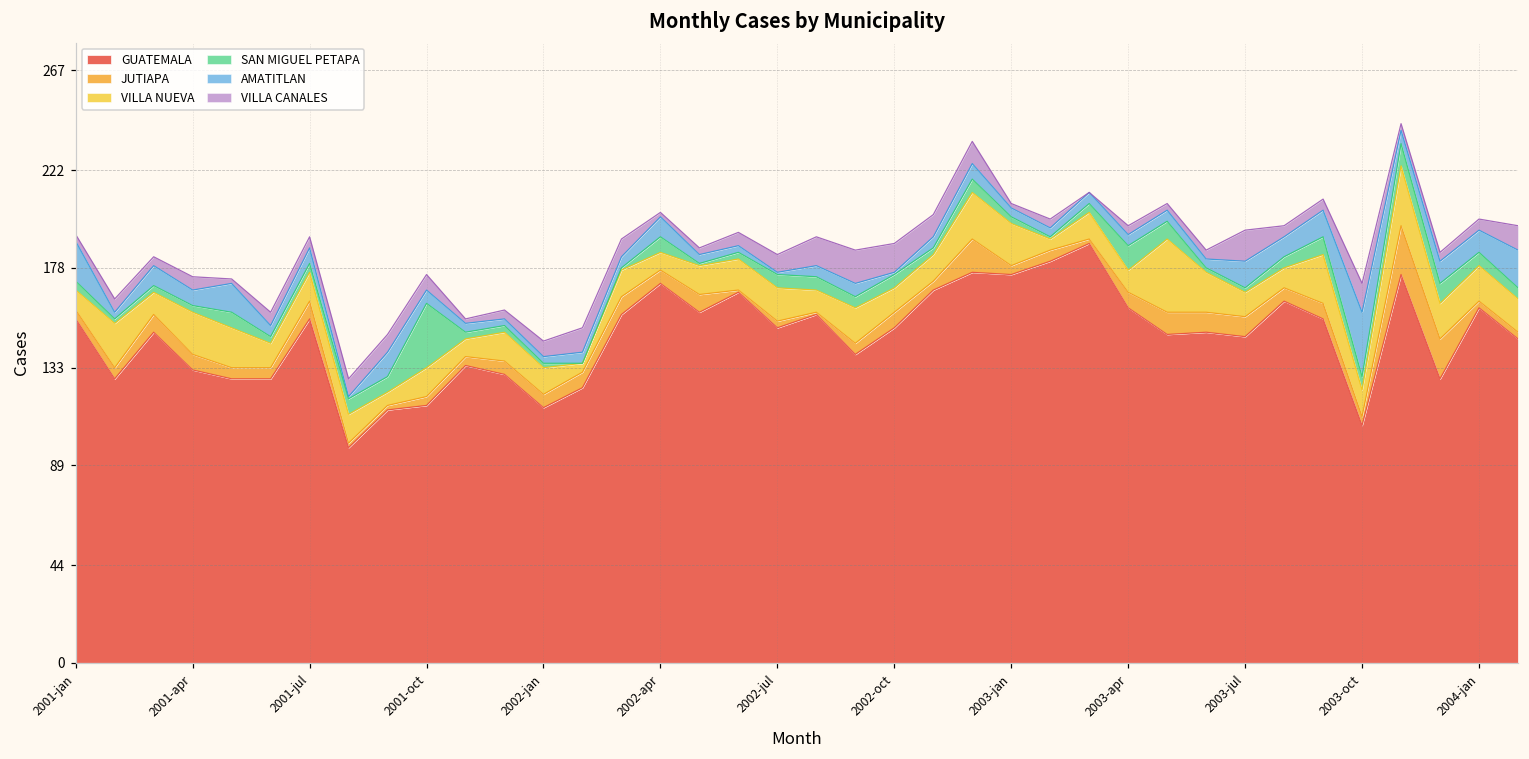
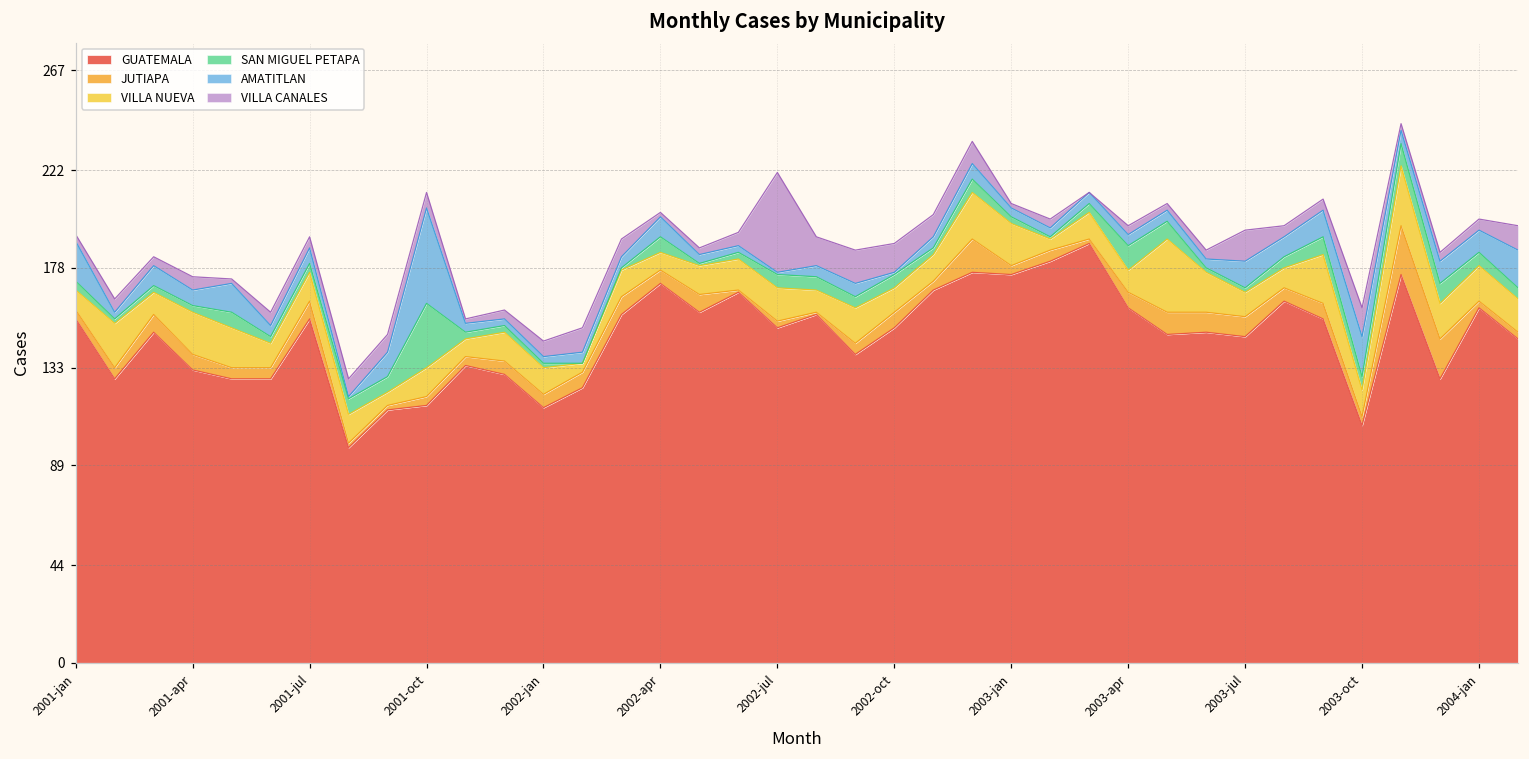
  {
    "GUATEMALA": {
      "2001-jan": 155,
      "2001-apr": 132,
      "2001-jul": 155,
      "2001-oct": 116,
      "2002-jan": 115,
      "2002-apr": 171,
      "2002-jul": 151,
      "2002-oct": 151,
      "2003-jan": 175,
      "2003-apr": 160,
      "2003-jul": 147,
      "2003-oct": 107,
      "2004-jan": 160
    },
    "SAN MIGUEL PETAPA": {
      "2001-jan": 4,
      "2001-apr": 3,
      "2001-jul": 4,
      "2001-oct": 29,
      "2002-jan": 2,
      "2002-apr": 7,
      "2003-jan": 3,
      "2003-apr": 11,
      "2003-jul": 2,
      "2003-oct": 6,
      "2004-jan": 6
    },
    "AMATITLAN": {
      "2001-jan": 18,
      "2001-apr": 7,
      "2001-jul": 7,
-     "2001-oct": 6,
+     "2001-oct": 43,
      "2002-jan": 3,
      "2002-apr": 9,
      "2003-jan": 4,
      "2003-apr": 5,
      "2003-jul": 12,
-     "2003-oct": 29,
+     "2003-oct": 18,
      "2004-jan": 10
    },
    "VILLA CANALES": {
      "2001-jan": 3,
      "2001-apr": 6,
      "2001-jul": 5,
      "2001-oct": 7,
      "2002-jan": 7,
      "2002-apr": 2,
-     "2002-jul": 8,
+     "2002-jul": 45,
      "2002-oct": 13,
      "2003-jan": 2,
      "2003-apr": 4,
      "2003-jul": 14,
      "2003-oct": 13,
      "2004-jan": 5
    }
  }
